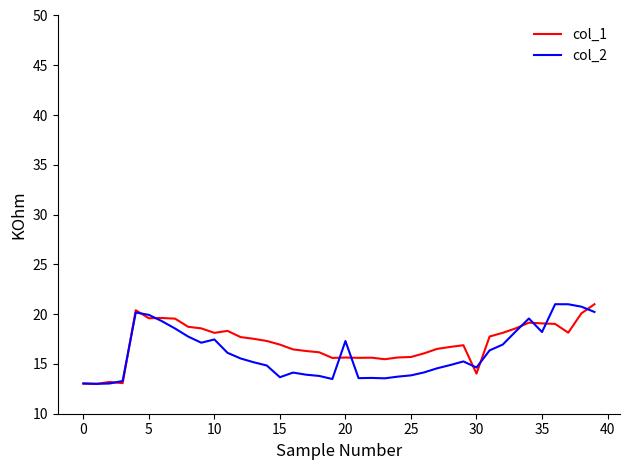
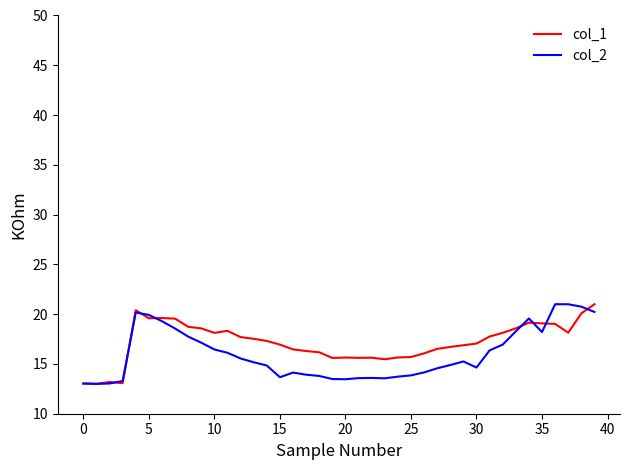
  {
    "col_1": {
      "5": 20,
      "10": 18,
      "15": 17,
      "20": 16,
      "25": 16,
-     "30": 14,
+     "30": 17,
      "35": 19
    },
    "col_2": {
      "5": 20,
-     "10": 17,
+     "10": 16,
      "15": 14,
-     "20": 17,
+     "20": 13,
      "25": 14,
      "30": 15,
      "35": 18
    }
  }
